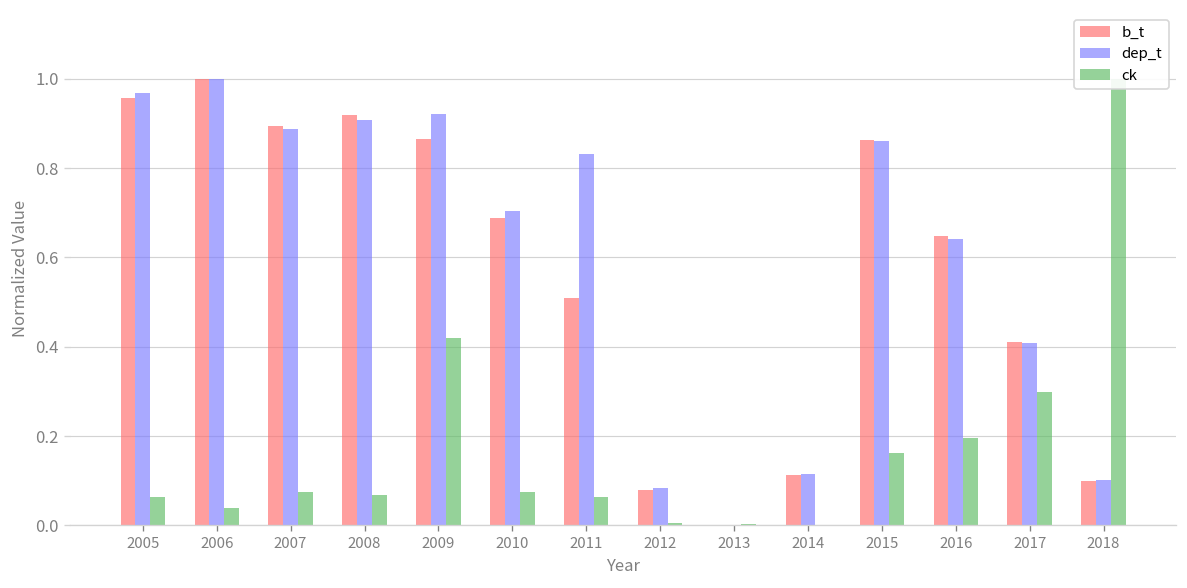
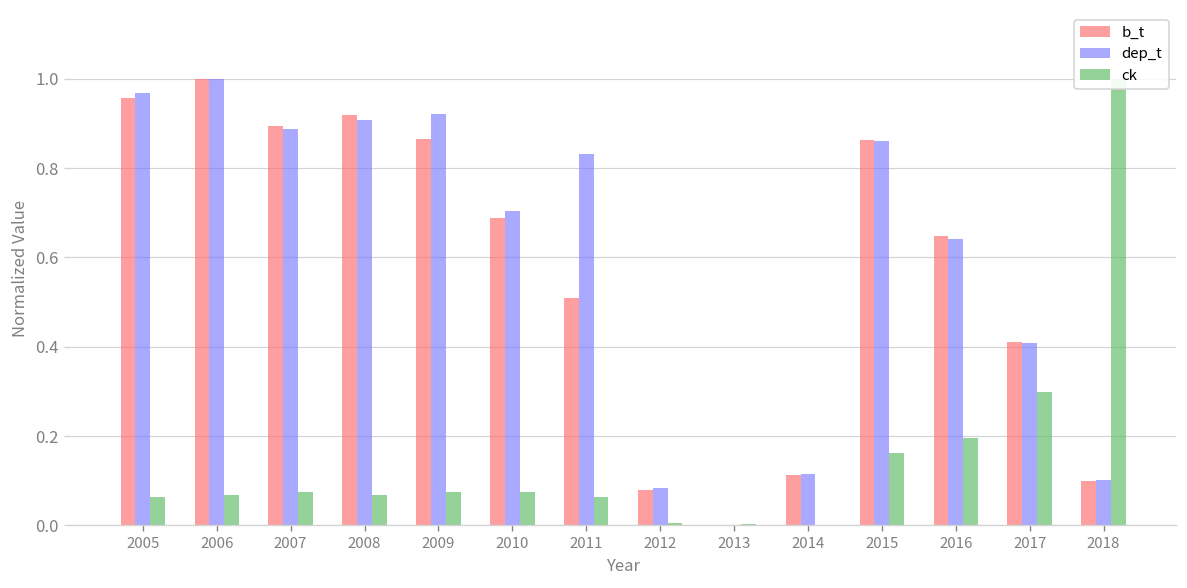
  {
    "b_t": {
      "2005": 0.96,
      "2006": 1.00,
      "2007": 0.89,
      "2008": 0.92,
      "2009": 0.87,
      "2010": 0.69,
      "2011": 0.51,
      "2012": 0.08,
      "2013": 0.00,
      "2014": 0.11,
      "2015": 0.86,
      "2016": 0.65,
      "2017": 0.41,
      "2018": 0.10
    },
    "dep_t": {
      "2005": 0.97,
      "2006": 1.00,
      "2007": 0.89,
      "2008": 0.91,
      "2009": 0.92,
      "2010": 0.70,
      "2011": 0.83,
      "2012": 0.08,
      "2013": 0.00,
      "2014": 0.12,
      "2015": 0.86,
      "2016": 0.64,
      "2017": 0.41,
      "2018": 0.10
    },
    "ck": {
      "2005": 0.06,
-     "2006": 0.04,
+     "2006": 0.07,
      "2007": 0.08,
      "2008": 0.07,
-     "2009": 0.42,
+     "2009": 0.07,
      "2010": 0.07,
      "2011": 0.06,
      "2014": 0.00,
      "2015": 0.16,
      "2016": 0.20,
      "2017": 0.30
    }
  }
